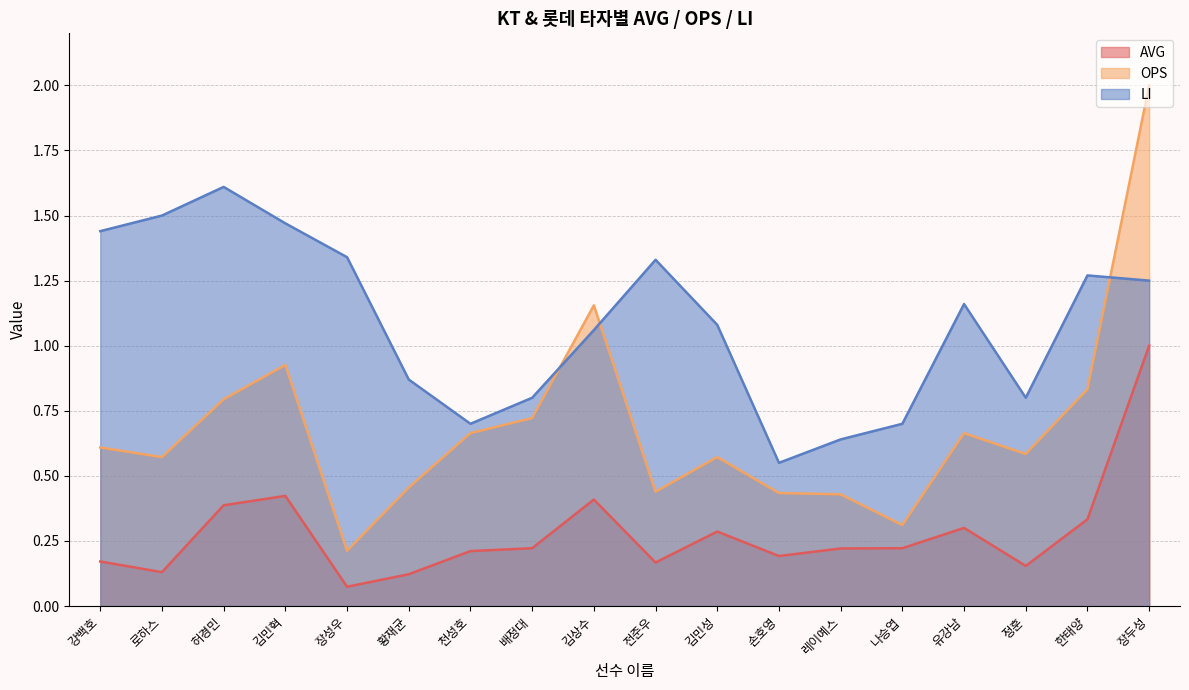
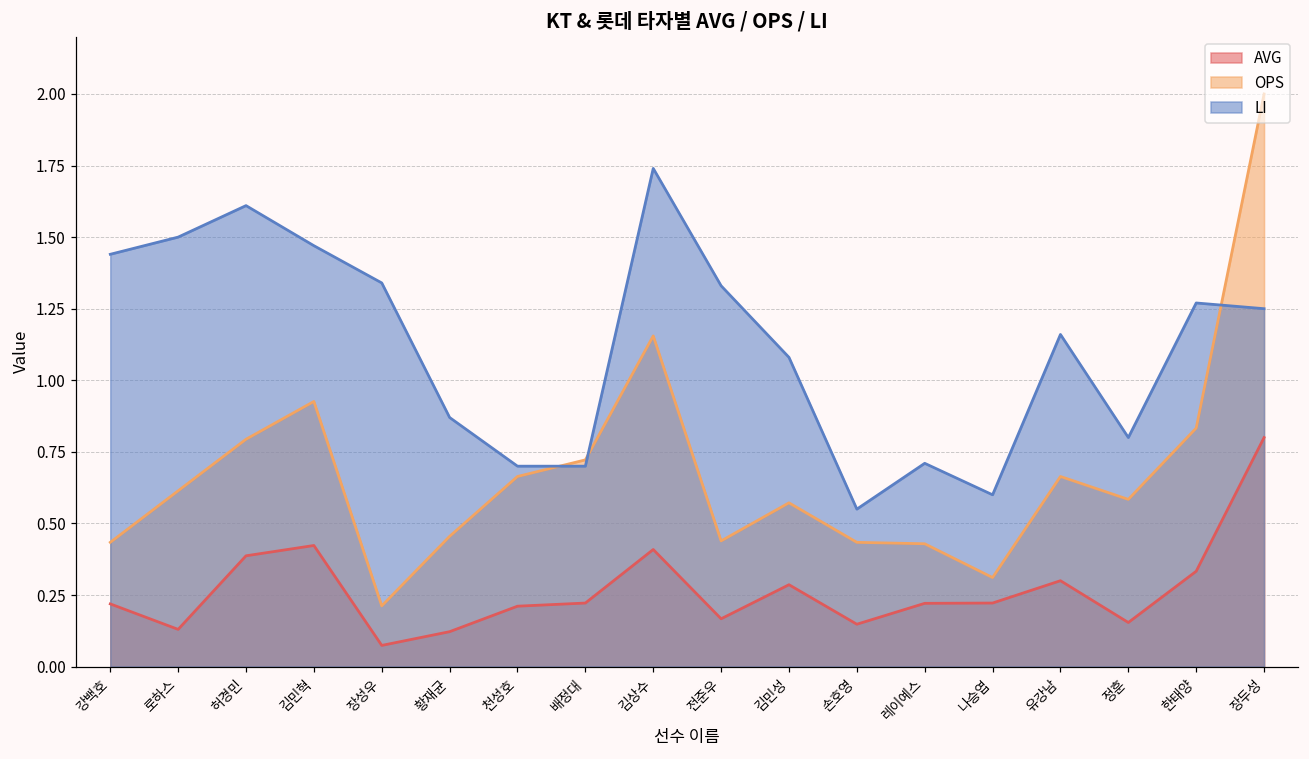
  {
    "AVG": {
-     "강백호": 0.17,
+     "강백호": 0.22,
      "로하스": 0.13,
      "허경민": 0.39,
      "김민혁": 0.42,
      "장성우": 0.07,
      "황재균": 0.12,
      "천성호": 0.21,
      "배정대": 0.22,
      "김상수": 0.41,
      "전준우": 0.17,
      "김민성": 0.29,
-     "손호영": 0.19,
+     "손호영": 0.15,
      "레이예스": 0.22,
      "나승엽": 0.22,
      "유강남": 0.30,
      "정훈": 0.15,
      "한태양": 0.33,
-     "장두성": 1.0
+     "장두성": 0.8
    },
    "OPS": {
-     "강백호": 0.61,
-     "로하스": 0.57,
+     "강백호": 0.43,
+     "로하스": 0.61,
      "허경민": 0.79,
      "김민혁": 0.93,
      "장성우": 0.21,
      "황재균": 0.46,
      "천성호": 0.66,
      "배정대": 0.72,
      "김상수": 1.16,
      "전준우": 0.44,
      "김민성": 0.57,
      "손호영": 0.43,
      "레이예스": 0.43,
      "나승엽": 0.31,
      "유강남": 0.66,
      "정훈": 0.58,
      "한태양": 0.83
    },
    "LI": {
      "강백호": 1.44,
      "로하스": 1.50,
      "허경민": 1.61,
      "김민혁": 1.47,
      "장성우": 1.34,
      "황재균": 0.87,
      "천성호": 0.70,
-     "배정대": 0.8,
-     "김상수": 1.06,
+     "배정대": 0.7,
+     "김상수": 1.74,
      "전준우": 1.33,
      "김민성": 1.08,
      "손호영": 0.55,
-     "레이예스": 0.64,
-     "나승엽": 0.7,
+     "레이예스": 0.71,
+     "나승엽": 0.6,
      "유강남": 1.16,
      "정훈": 0.80,
      "한태양": 1.27,
      "장두성": 1.25
    }
  }
